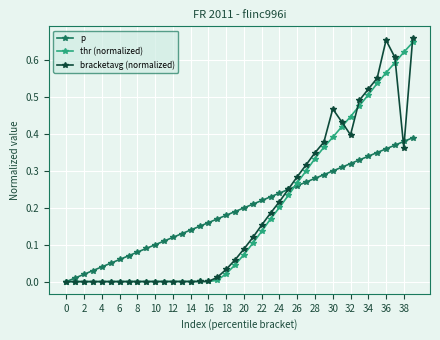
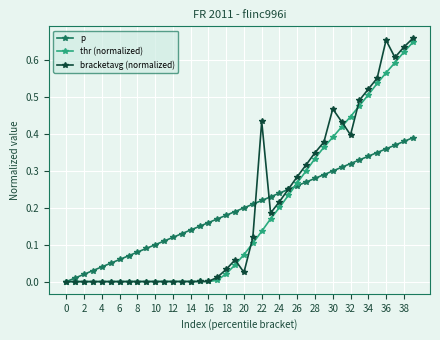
  {
    "bracketavg (normalized)": {
      "18": 0.03,
-     "20": 0.09,
-     "22": 0.15,
+     "20": 0.03,
+     "22": 0.43,
      "24": 0.22,
      "26": 0.28,
      "28": 0.35,
      "30": 0.47,
      "32": 0.40,
      "34": 0.52,
      "36": 0.65,
-     "38": 0.36
+     "38": 0.64
    }
  }
